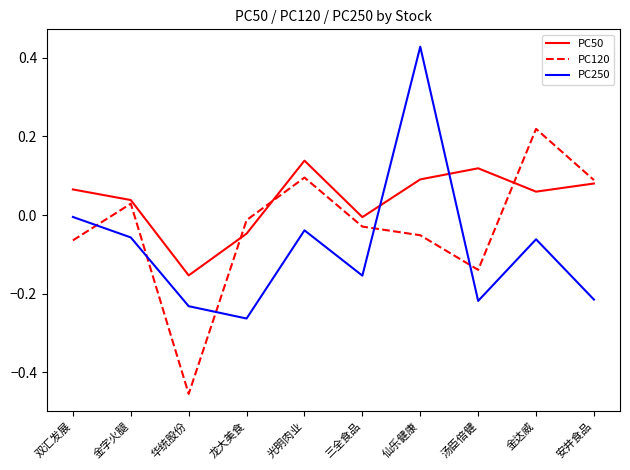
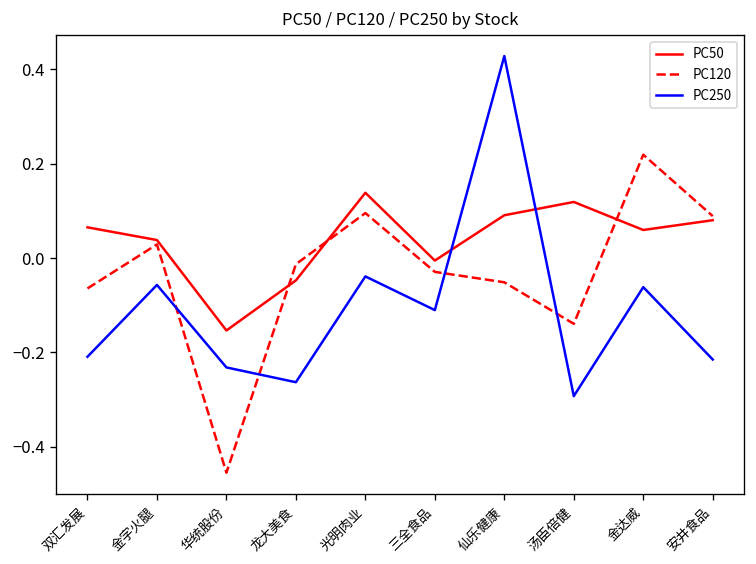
  {
    "PC250": {
-     "双汇发展": 0.00,
+     "双汇发展": -0.21,
      "金字火腿": -0.06,
      "华统股份": -0.23,
      "龙大美食": -0.26,
      "光明肉业": -0.04,
-     "三全食品": -0.15,
+     "三全食品": -0.11,
      "仙乐健康": 0.43,
-     "汤臣倍健": -0.22,
+     "汤臣倍健": -0.29,
      "金达威": -0.06,
      "安井食品": -0.21
    }
  }
